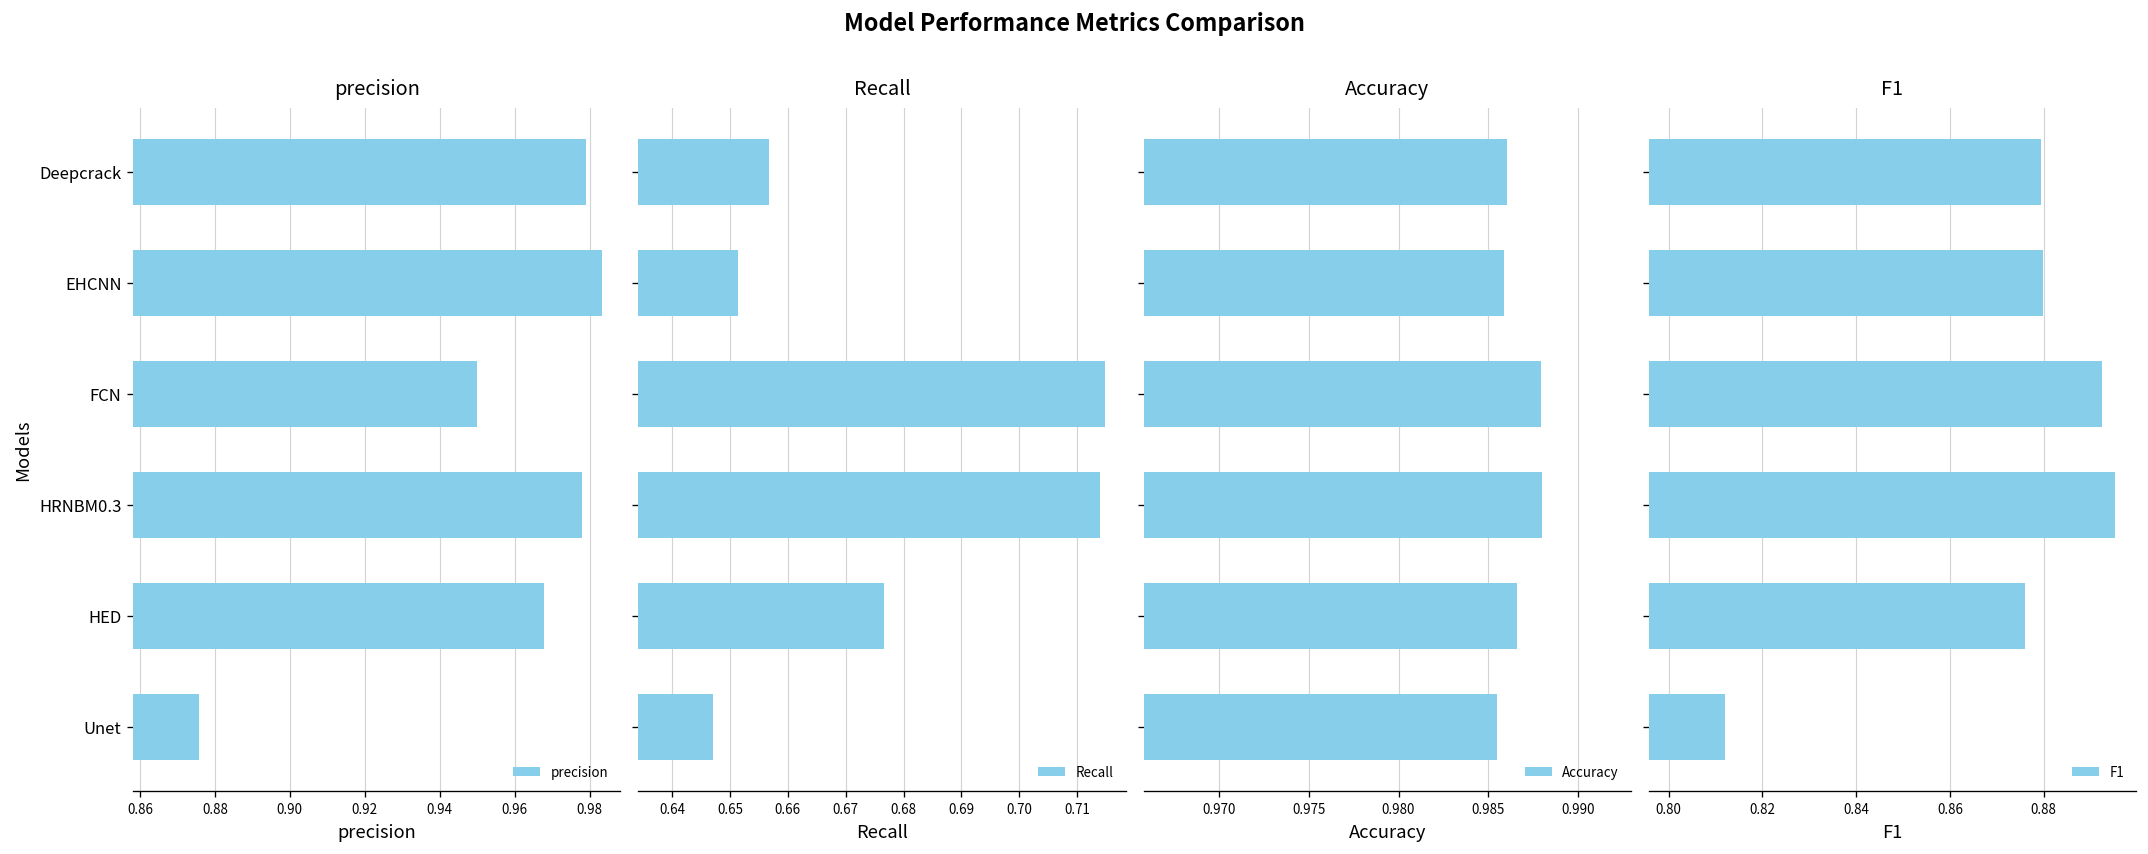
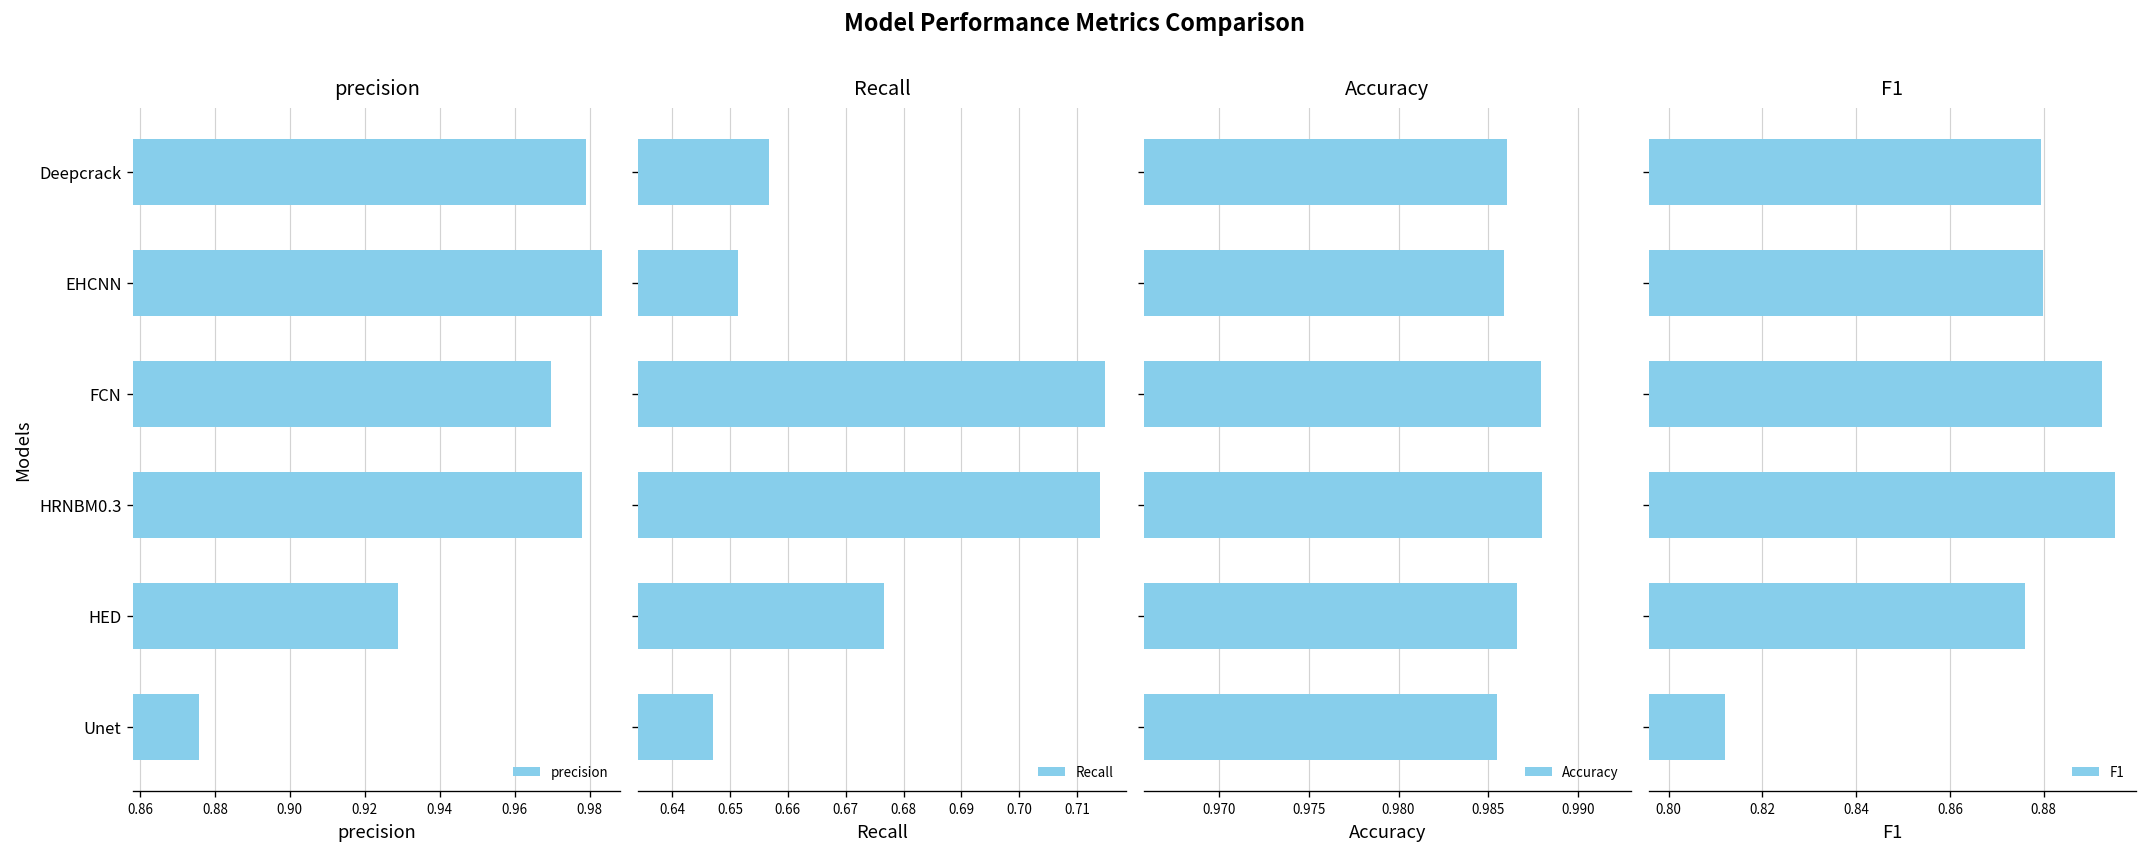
  {
    "precision": {
      "Deepcrack": 0.979,
      "EHCNN": 0.983,
-     "FCN": 0.950,
+     "FCN": 0.970,
      "HRNBM0.3": 0.978,
-     "HED": 0.968,
+     "HED": 0.929,
      "Unet": 0.876
    }
  }
